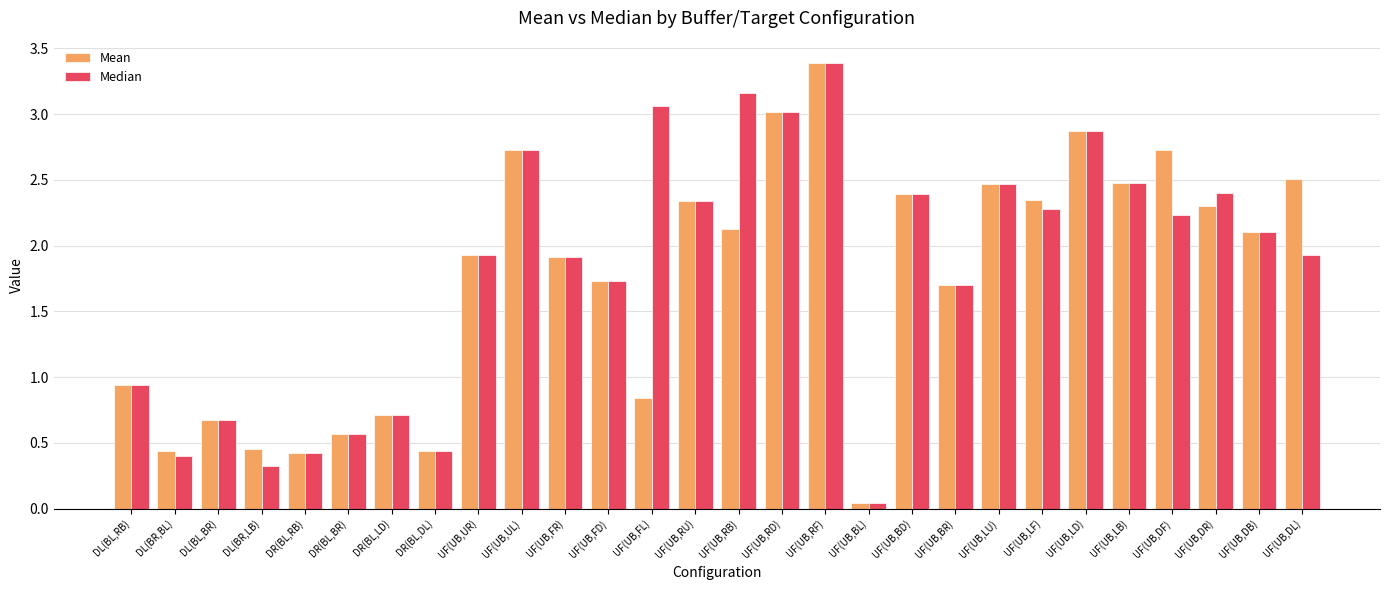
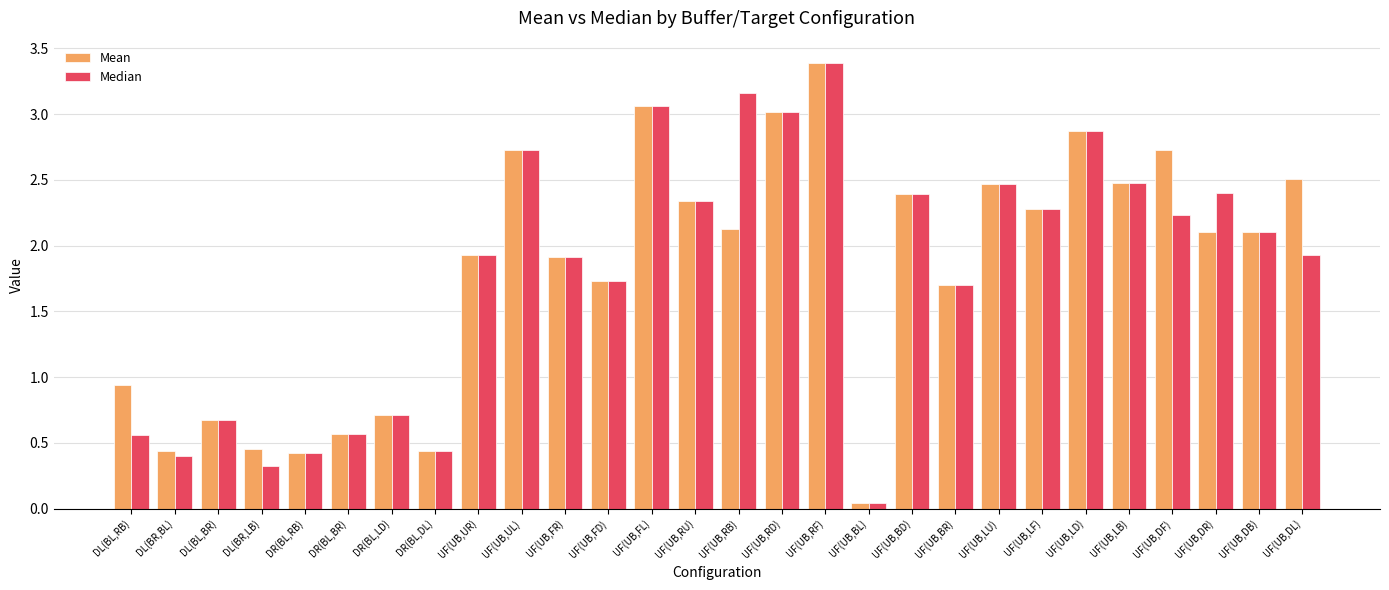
  {
    "Mean": {
      "DL(BL,RB)": 0.94,
      "DL(BR,BL)": 0.44,
      "DL(BL,BR)": 0.67,
      "DL(BR,LB)": 0.45,
      "DR(BL,RB)": 0.42,
      "DR(BL,BR)": 0.57,
      "DR(BL,LD)": 0.71,
      "DR(BL,DL)": 0.44,
      "UF(UB,UR)": 1.93,
      "UF(UB,UL)": 2.73,
      "UF(UB,FR)": 1.91,
      "UF(UB,FD)": 1.73,
-     "UF(UB,FL)": 0.84,
+     "UF(UB,FL)": 3.06,
      "UF(UB,RU)": 2.34,
      "UF(UB,RB)": 2.13,
      "UF(UB,RD)": 3.02,
      "UF(UB,RF)": 3.39,
      "UF(UB,BL)": 0.04,
      "UF(UB,BD)": 2.39,
      "UF(UB,BR)": 1.70,
      "UF(UB,LU)": 2.47,
-     "UF(UB,LF)": 2.35,
+     "UF(UB,LF)": 2.28,
      "UF(UB,LD)": 2.87,
      "UF(UB,LB)": 2.48,
      "UF(UB,DF)": 2.73,
-     "UF(UB,DR)": 2.3,
+     "UF(UB,DR)": 2.1,
      "UF(UB,DB)": 2.10,
      "UF(UB,DL)": 2.51
    },
    "Median": {
-     "DL(BL,RB)": 0.94,
+     "DL(BL,RB)": 0.56,
      "DL(BR,BL)": 0.40,
      "DL(BL,BR)": 0.67,
      "DL(BR,LB)": 0.32,
      "DR(BL,RB)": 0.42,
      "DR(BL,BR)": 0.57,
      "DR(BL,LD)": 0.71,
      "DR(BL,DL)": 0.44,
      "UF(UB,UR)": 1.93,
      "UF(UB,UL)": 2.73,
      "UF(UB,FR)": 1.91,
      "UF(UB,FD)": 1.73,
      "UF(UB,FL)": 3.06,
      "UF(UB,RU)": 2.34,
      "UF(UB,RB)": 3.16,
      "UF(UB,RD)": 3.02,
      "UF(UB,RF)": 3.39,
      "UF(UB,BL)": 0.04,
      "UF(UB,BD)": 2.39,
      "UF(UB,BR)": 1.70,
      "UF(UB,LU)": 2.47,
      "UF(UB,LF)": 2.28,
      "UF(UB,LD)": 2.87,
      "UF(UB,LB)": 2.48,
      "UF(UB,DF)": 2.23,
      "UF(UB,DR)": 2.40,
      "UF(UB,DB)": 2.10,
      "UF(UB,DL)": 1.93
    }
  }
